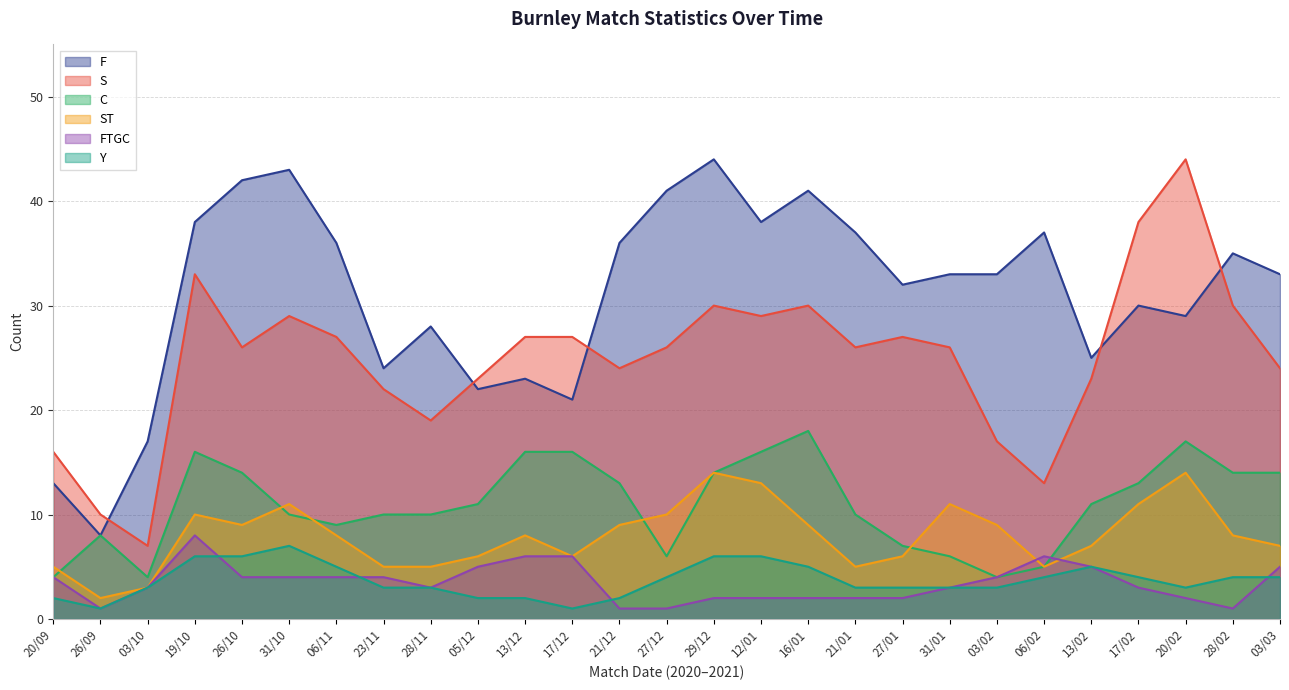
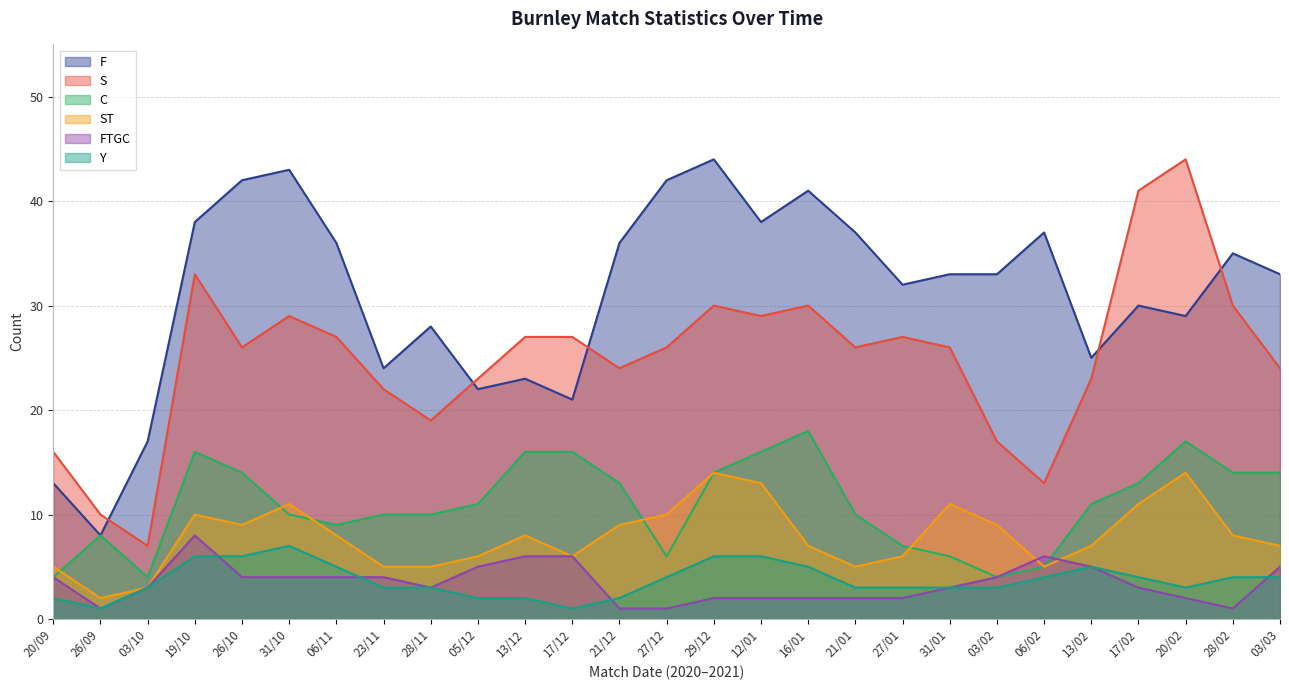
  {
    "F": {
      "20/09": 13,
      "03/10": 17,
      "19/10": 38,
      "26/10": 42,
      "31/10": 43,
      "06/11": 36,
      "23/11": 24,
      "28/11": 28,
      "05/12": 22,
      "13/12": 23,
      "17/12": 21,
      "21/12": 36,
-     "27/12": 41,
+     "27/12": 42,
      "29/12": 44,
      "12/01": 38,
      "16/01": 41,
      "21/01": 37,
      "27/01": 32,
      "31/01": 33,
      "03/02": 33,
      "06/02": 37,
      "13/02": 25,
      "17/02": 30,
      "20/02": 29,
      "28/02": 35,
      "03/03": 33
    },
    "S": {
      "20/09": 16,
      "26/09": 10,
      "03/10": 7,
      "19/10": 33,
      "26/10": 26,
      "31/10": 29,
      "06/11": 27,
      "23/11": 22,
      "28/11": 19,
      "05/12": 23,
      "13/12": 27,
      "17/12": 27,
      "21/12": 24,
      "27/12": 26,
      "29/12": 30,
      "12/01": 29,
      "16/01": 30,
      "21/01": 26,
      "27/01": 27,
      "31/01": 26,
      "03/02": 17,
      "06/02": 13,
      "13/02": 23,
-     "17/02": 38,
+     "17/02": 41,
      "20/02": 44,
      "28/02": 30,
      "03/03": 24
    },
    "ST": {
      "20/09": 5,
      "26/09": 2,
      "19/10": 10,
      "26/10": 9,
      "31/10": 11,
      "06/11": 8,
      "23/11": 5,
      "28/11": 5,
      "05/12": 6,
      "13/12": 8,
      "21/12": 9,
      "27/12": 10,
      "12/01": 13,
-     "16/01": 9,
+     "16/01": 7,
      "21/01": 5,
      "27/01": 6,
      "31/01": 11,
      "03/02": 9,
      "13/02": 7,
      "17/02": 11,
      "20/02": 14,
      "28/02": 8,
      "03/03": 7
    },
    "FTGC": {
      "19/10": 8,
      "26/10": 4,
      "31/10": 4,
      "06/11": 4,
      "23/11": 4,
      "05/12": 5,
      "13/12": 6,
      "21/12": 1,
      "27/12": 1,
      "29/12": 2,
      "12/01": 2,
      "16/01": 2,
      "21/01": 2,
      "27/01": 2,
      "06/02": 6,
      "17/02": 3,
      "20/02": 2,
      "28/02": 1,
      "03/03": 5
    }
  }
